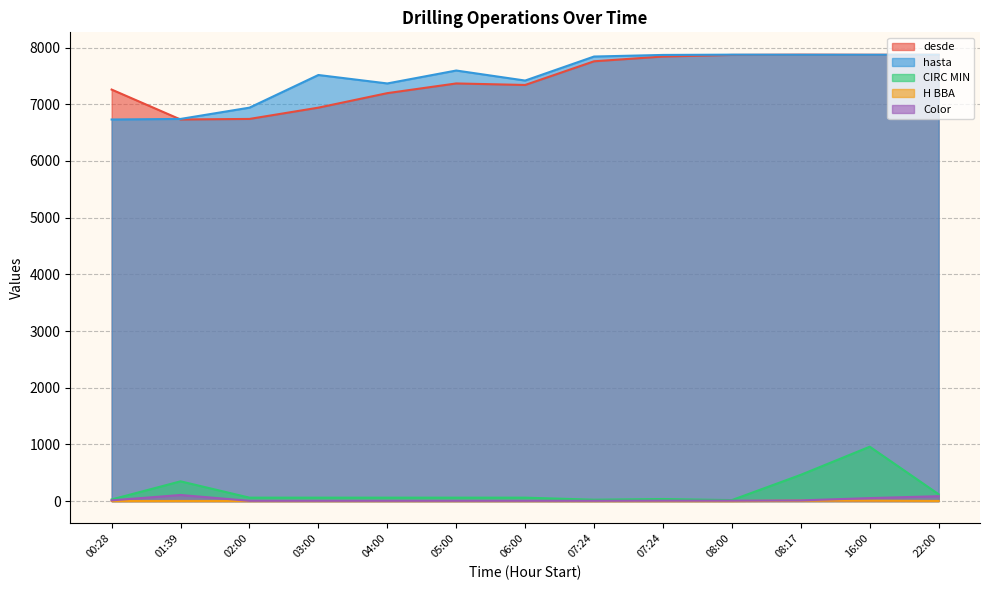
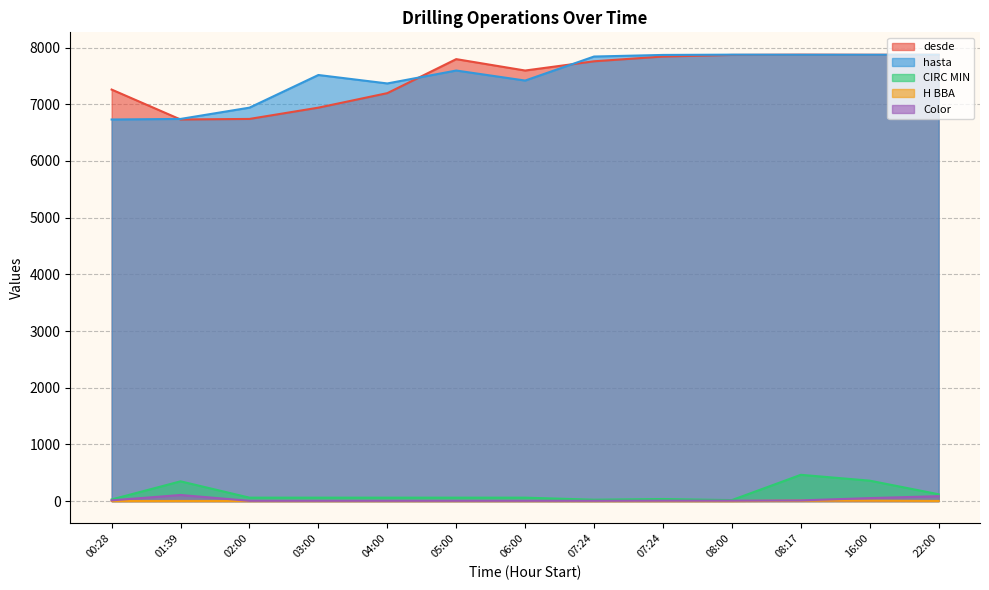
  {
    "desde": {
      "00:28": 7300,
      "02:00": 6700,
      "03:00": 6900,
      "04:00": 7200,
-     "05:00": 7400,
-     "06:00": 7300
+     "05:00": 7800,
+     "06:00": 7600
    },
    "hasta": {
      "00:28": 6700,
      "02:00": 6900,
      "03:00": 7500,
      "04:00": 7400,
      "05:00": 7600,
      "06:00": 7400
    },
    "CIRC MIN": {
      "01:39": 300,
      "02:00": 100,
      "03:00": 100,
      "04:00": 100,
      "05:00": 100,
      "06:00": 100,
      "08:17": 500,
-     "16:00": 1000
+     "16:00": 400
    },
    "H BBA": {
      "01:39": 0,
      "16:00": 0,
      "22:00": 0
    },
    "Color": {
      "01:39": 100,
      "16:00": 100
    }
  }
